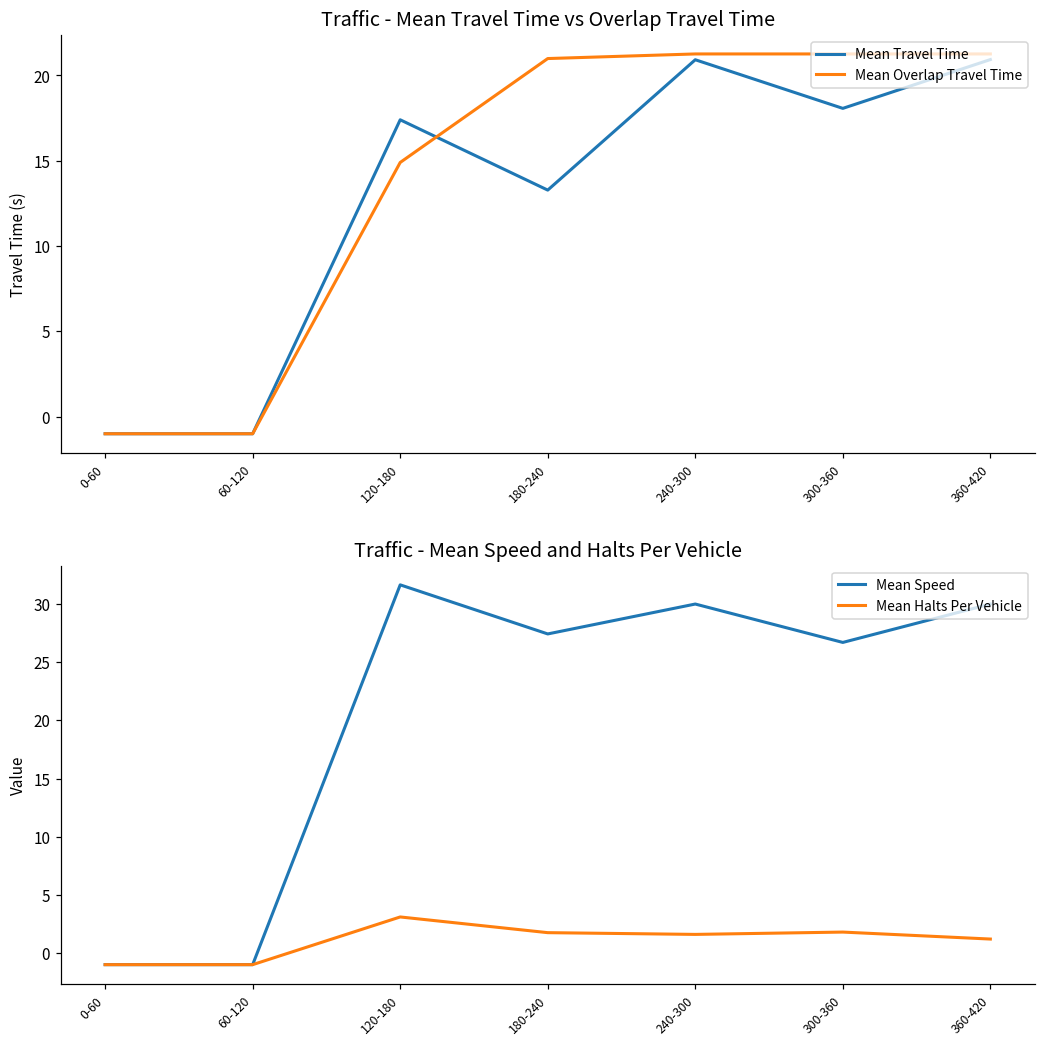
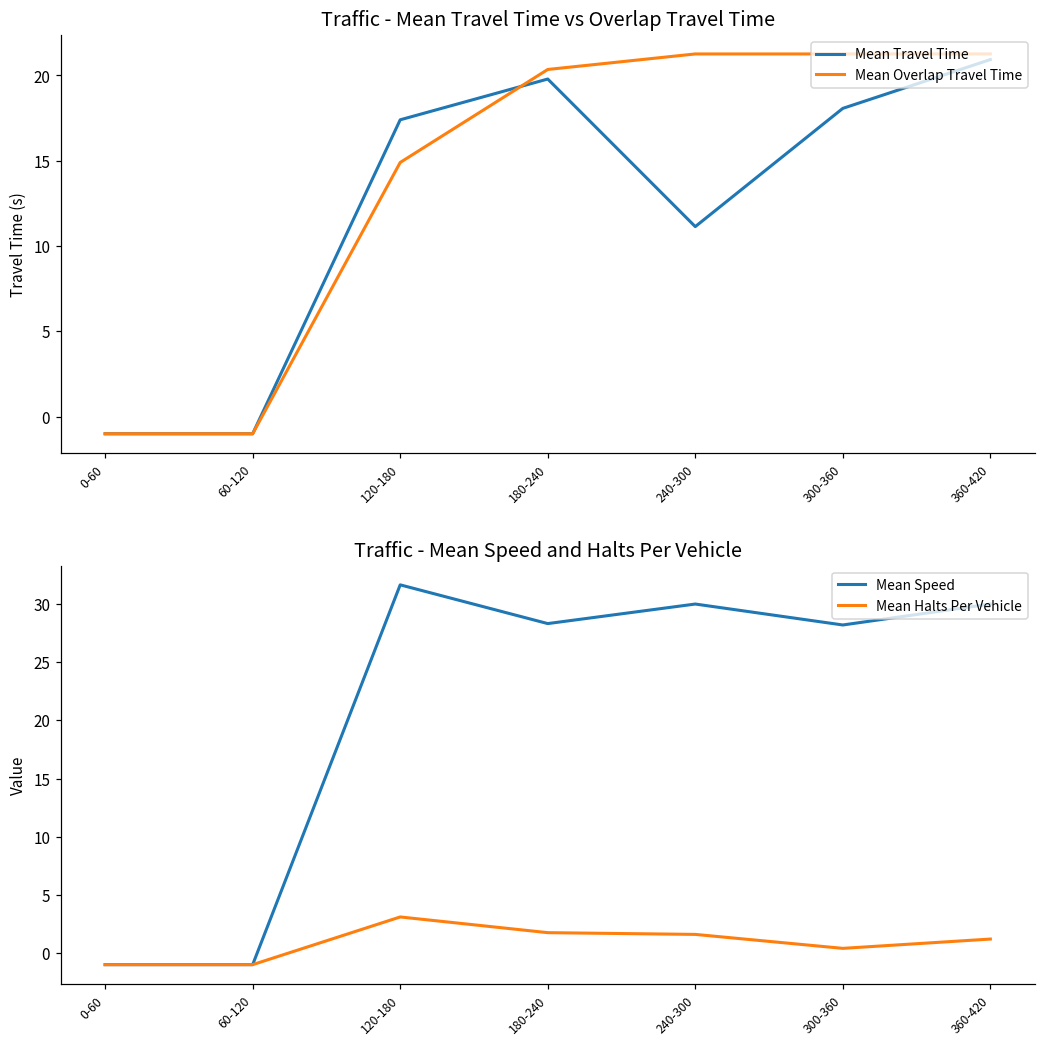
  {
    "Traffic - Mean Travel Time vs Overlap Travel Time": {
      "Mean Travel Time": {
        "120-180": 17.4,
-       "180-240": 13.3,
-       "240-300": 20.9,
+       "180-240": 19.8,
+       "240-300": 11.1,
        "300-360": 18.1
      },
      "Mean Overlap Travel Time": {
        "120-180": 14.9,
-       "180-240": 21.0,
+       "180-240": 20.4,
        "240-300": 21.3
      }
    },
    "Traffic - Mean Speed and Halts Per Vehicle": {
      "Mean Speed": {
        "120-180": 31.7,
-       "180-240": 27.4,
+       "180-240": 28.3,
        "240-300": 30.0,
-       "300-360": 26.7
+       "300-360": 28.2
      },
      "Mean Halts Per Vehicle": {
        "120-180": 3.1,
        "180-240": 1.8,
        "240-300": 1.6,
-       "300-360": 1.8,
+       "300-360": 0.4,
        "360-420": 1.2
      }
    }
  }
